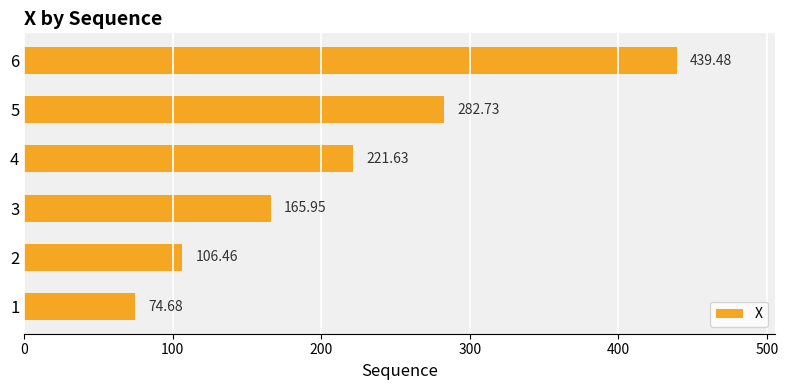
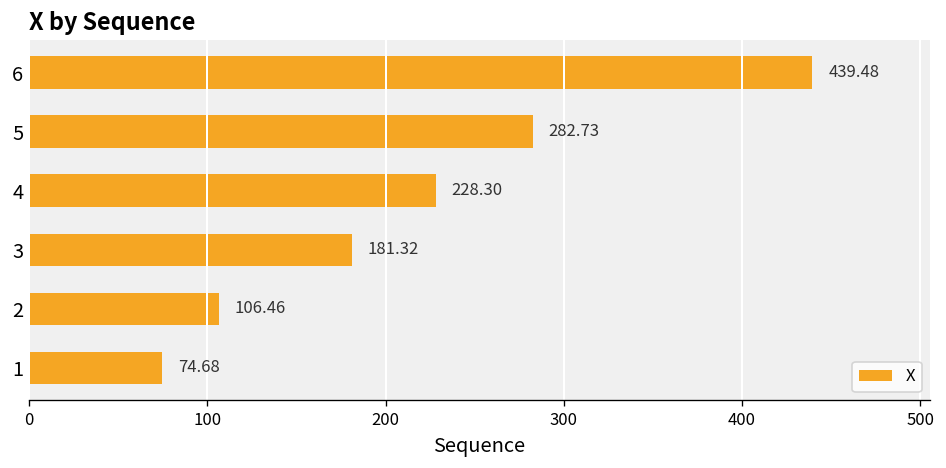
  {
    "6": 439.48,
    "5": 282.73,
-   "4": 221.63,
-   "3": 165.95,
+   "4": 228.30,
+   "3": 181.32,
    "2": 106.46,
    "1": 74.68
  }
